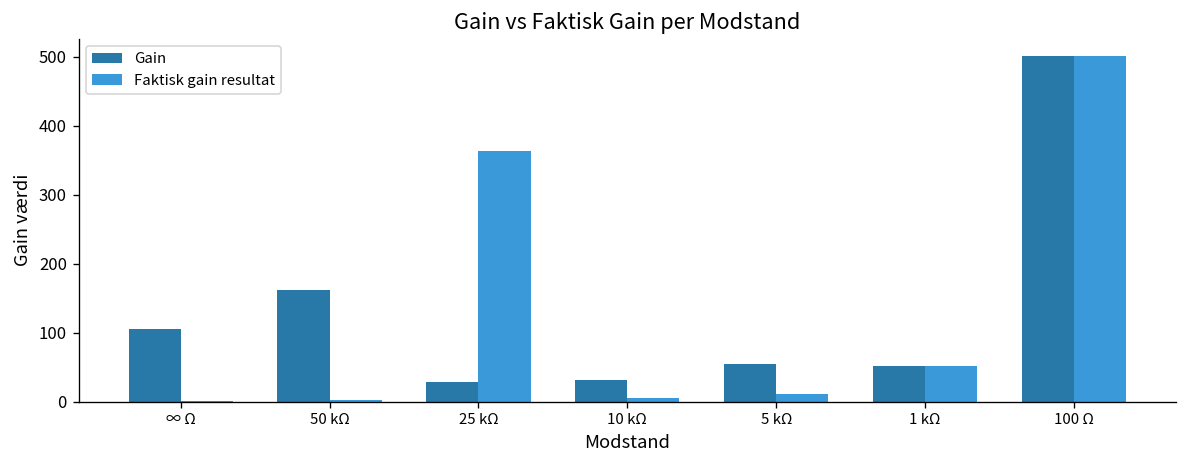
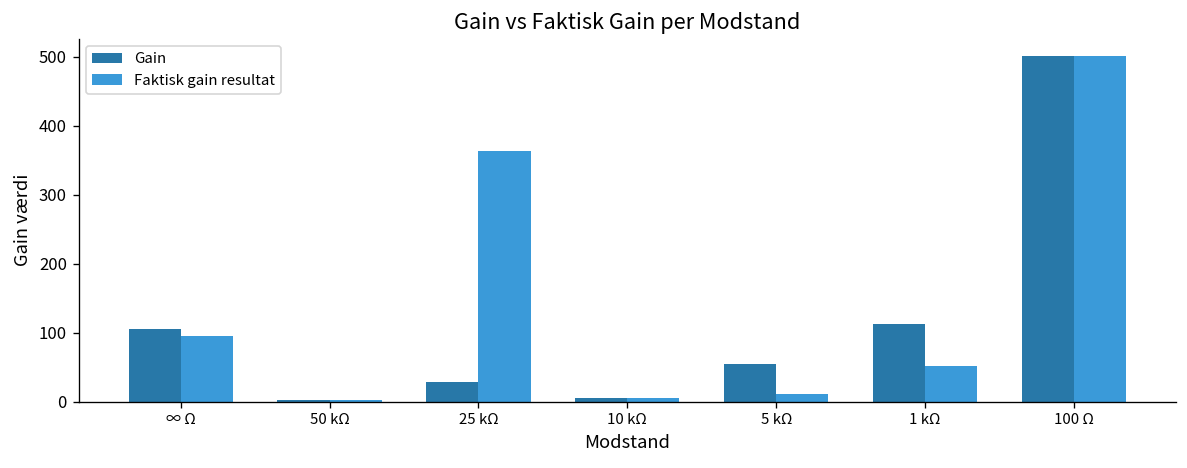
  {
    "Gain": {
      "∞ Ω": 110,
-     "50 kΩ": 160,
+     "50 kΩ": 0,
      "25 kΩ": 30,
-     "10 kΩ": 30,
+     "10 kΩ": 10,
      "5 kΩ": 60,
-     "1 kΩ": 50,
+     "1 kΩ": 110,
      "100 Ω": 500
    },
    "Faktisk gain resultat": {
-     "∞ Ω": 0,
+     "∞ Ω": 90,
      "25 kΩ": 360,
      "10 kΩ": 10,
      "5 kΩ": 10,
      "1 kΩ": 50,
      "100 Ω": 500
    }
  }
